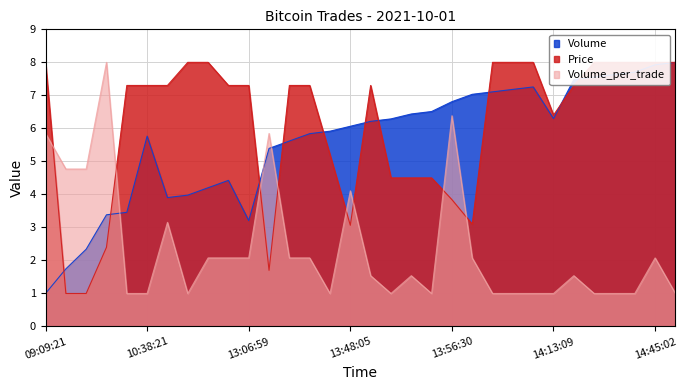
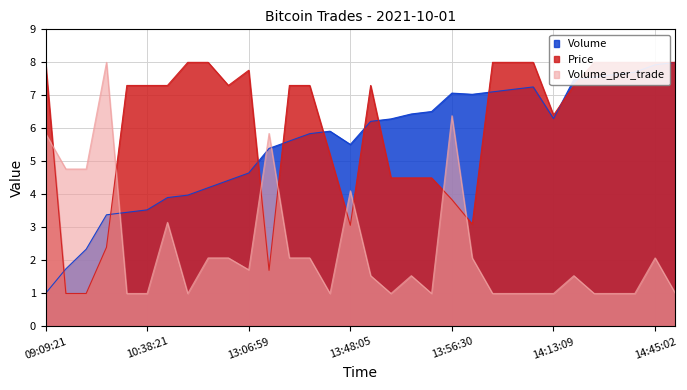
  {
    "Volume": {
      "09:09:21": 1.0,
-     "10:38:21": 5.8,
-     "13:06:59": 3.2,
-     "13:48:05": 6.1,
-     "13:56:30": 6.8,
+     "10:38:21": 3.5,
+     "13:06:59": 4.6,
+     "13:48:05": 5.5,
+     "13:56:30": 7.1,
      "14:13:09": 6.3
    },
    "Price": {
      "09:09:21": 8.0,
      "10:38:21": 7.3,
-     "13:06:59": 7.3,
+     "13:06:59": 7.8,
      "13:48:05": 3.1,
      "13:56:30": 3.8,
      "14:13:09": 6.4
    },
    "Volume_per_trade": {
      "09:09:21": 5.8,
      "10:38:21": 1.0,
-     "13:06:59": 2.1,
+     "13:06:59": 1.7,
      "13:48:05": 4.1,
      "13:56:30": 6.4,
      "14:13:09": 1.0,
      "14:45:02": 2.1
    }
  }
